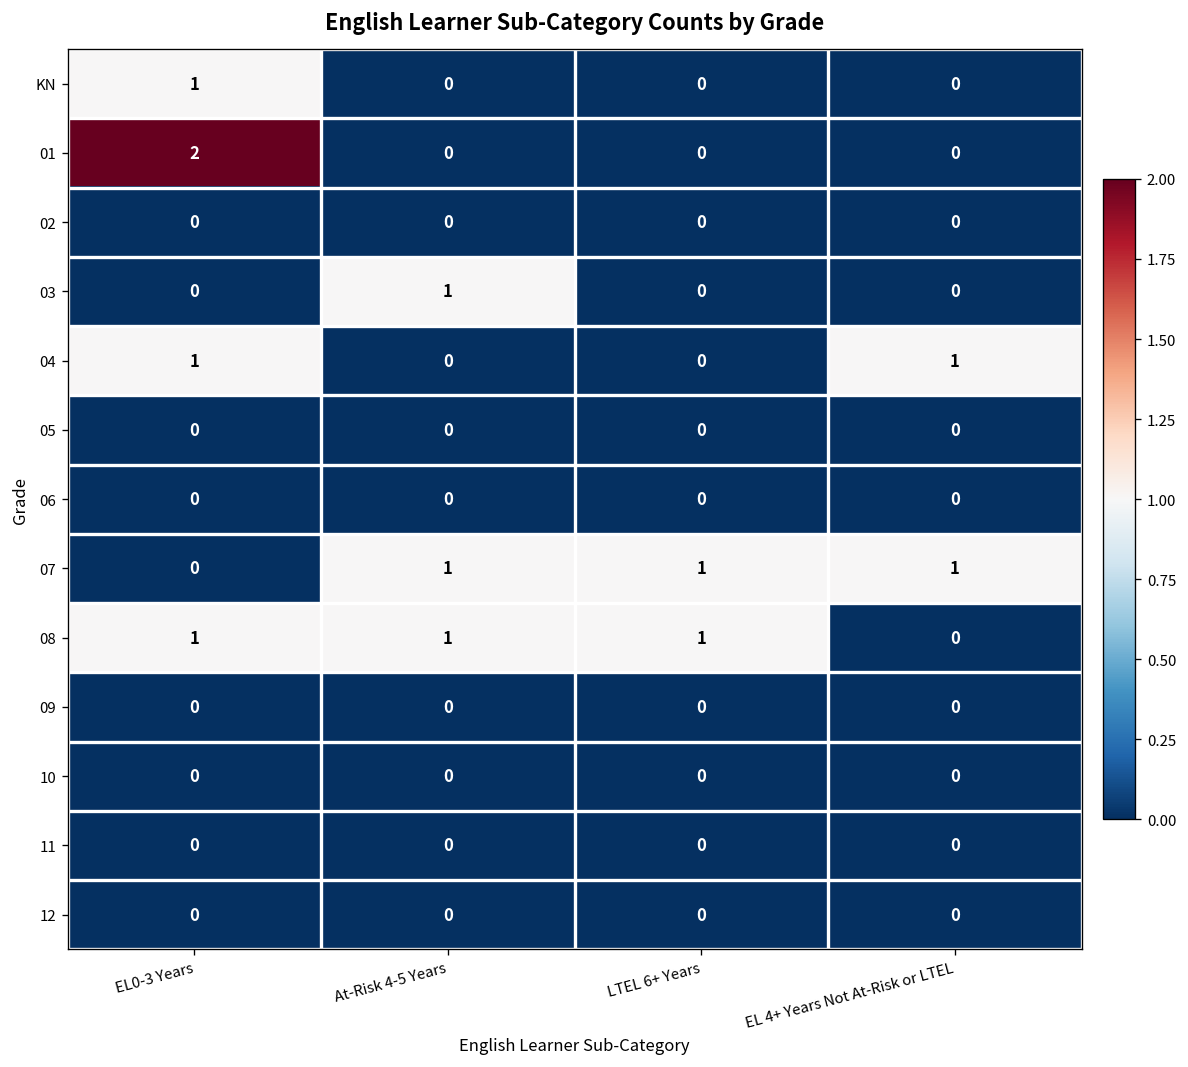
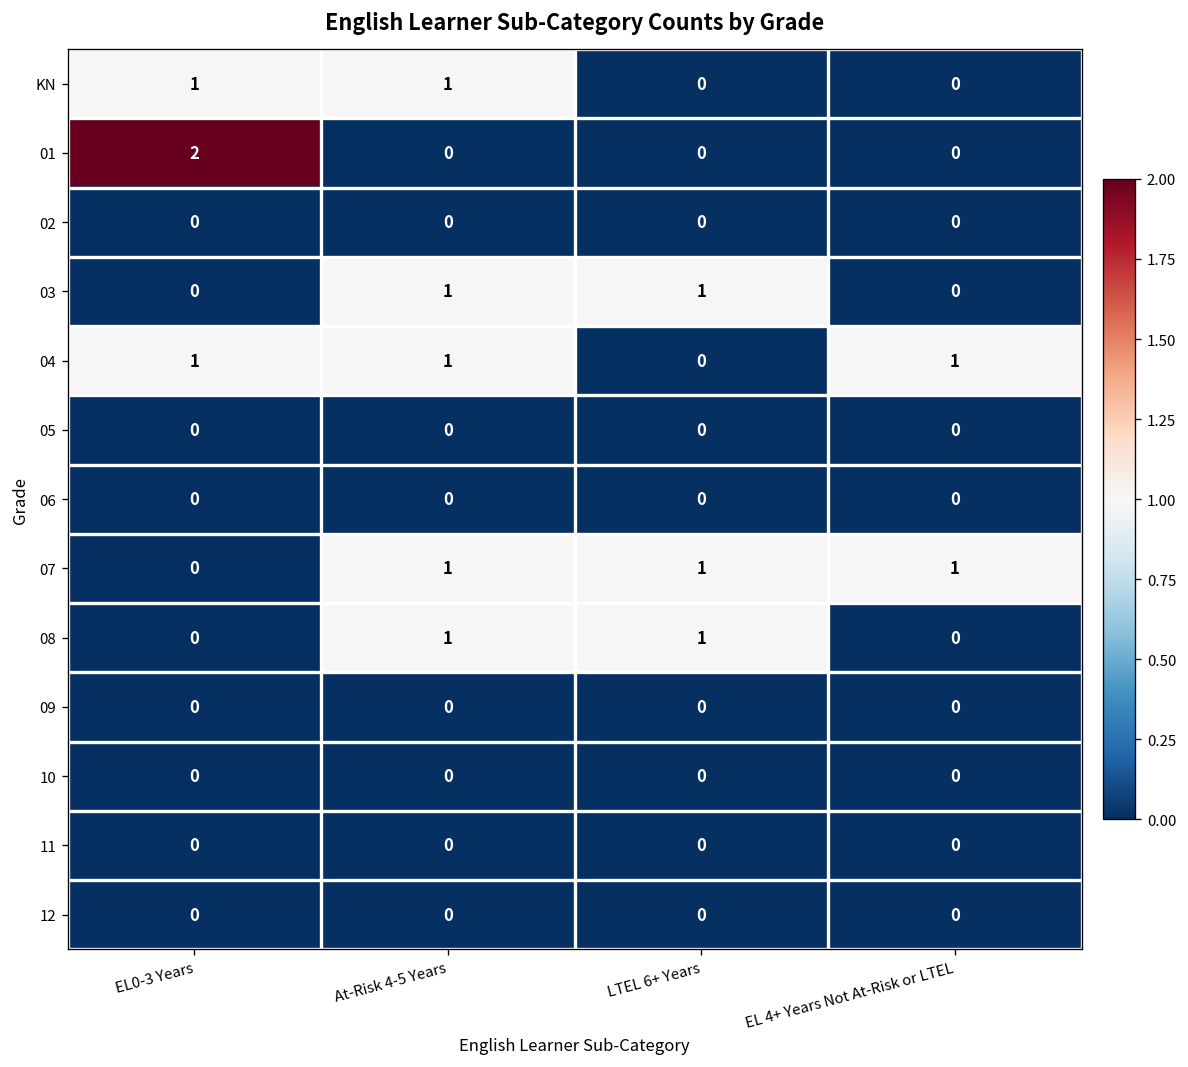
  {
    "KN": {
      "EL0-3 Years": 1,
-     "At-Risk 4-5 Years": 0,
+     "At-Risk 4-5 Years": 1,
      "LTEL 6+ Years": 0,
      "EL 4+ Years Not At-Risk or LTEL": 0
    },
    "01": {
      "EL0-3 Years": 2,
      "At-Risk 4-5 Years": 0,
      "LTEL 6+ Years": 0,
      "EL 4+ Years Not At-Risk or LTEL": 0
    },
    "02": {
      "EL0-3 Years": 0,
      "At-Risk 4-5 Years": 0,
      "LTEL 6+ Years": 0,
      "EL 4+ Years Not At-Risk or LTEL": 0
    },
    "03": {
      "EL0-3 Years": 0,
      "At-Risk 4-5 Years": 1,
-     "LTEL 6+ Years": 0,
+     "LTEL 6+ Years": 1,
      "EL 4+ Years Not At-Risk or LTEL": 0
    },
    "04": {
      "EL0-3 Years": 1,
-     "At-Risk 4-5 Years": 0,
+     "At-Risk 4-5 Years": 1,
      "LTEL 6+ Years": 0,
      "EL 4+ Years Not At-Risk or LTEL": 1
    },
    "05": {
      "EL0-3 Years": 0,
      "At-Risk 4-5 Years": 0,
      "LTEL 6+ Years": 0,
      "EL 4+ Years Not At-Risk or LTEL": 0
    },
    "06": {
      "EL0-3 Years": 0,
      "At-Risk 4-5 Years": 0,
      "LTEL 6+ Years": 0,
      "EL 4+ Years Not At-Risk or LTEL": 0
    },
    "07": {
      "EL0-3 Years": 0,
      "At-Risk 4-5 Years": 1,
      "LTEL 6+ Years": 1,
      "EL 4+ Years Not At-Risk or LTEL": 1
    },
    "08": {
-     "EL0-3 Years": 1,
+     "EL0-3 Years": 0,
      "At-Risk 4-5 Years": 1,
      "LTEL 6+ Years": 1,
      "EL 4+ Years Not At-Risk or LTEL": 0
    },
    "09": {
      "EL0-3 Years": 0,
      "At-Risk 4-5 Years": 0,
      "LTEL 6+ Years": 0,
      "EL 4+ Years Not At-Risk or LTEL": 0
    },
    "10": {
      "EL0-3 Years": 0,
      "At-Risk 4-5 Years": 0,
      "LTEL 6+ Years": 0,
      "EL 4+ Years Not At-Risk or LTEL": 0
    },
    "11": {
      "EL0-3 Years": 0,
      "At-Risk 4-5 Years": 0,
      "LTEL 6+ Years": 0,
      "EL 4+ Years Not At-Risk or LTEL": 0
    },
    "12": {
      "EL0-3 Years": 0,
      "At-Risk 4-5 Years": 0,
      "LTEL 6+ Years": 0,
      "EL 4+ Years Not At-Risk or LTEL": 0
    }
  }
